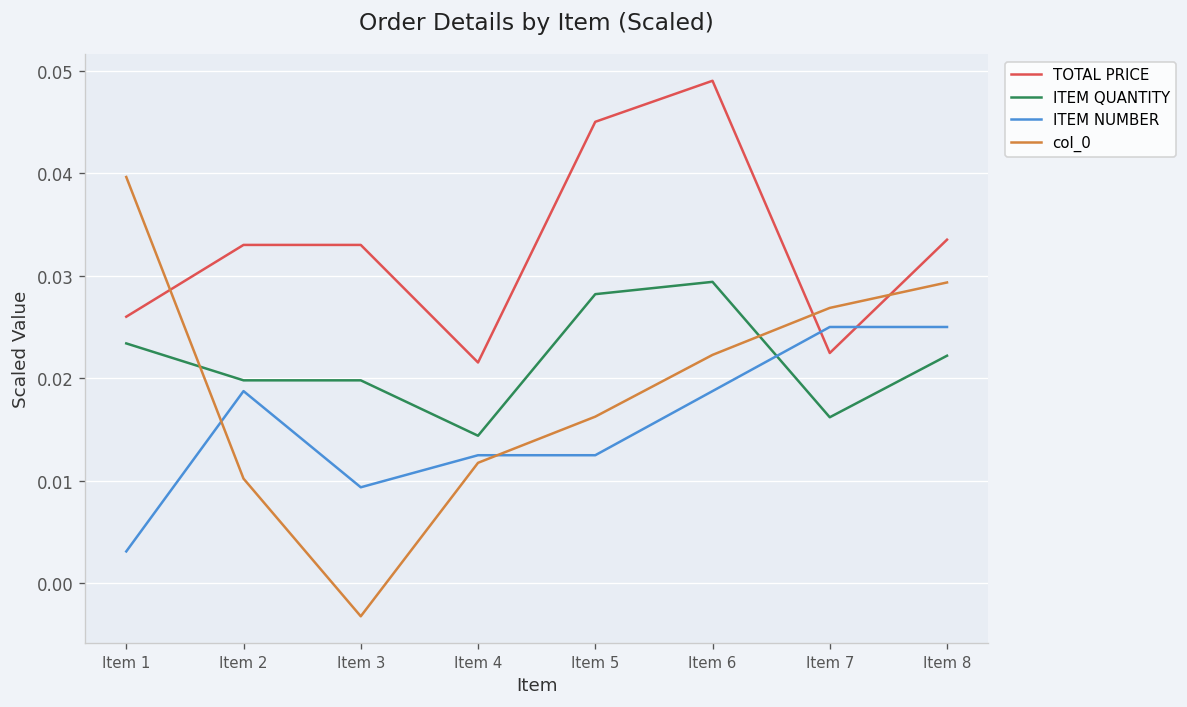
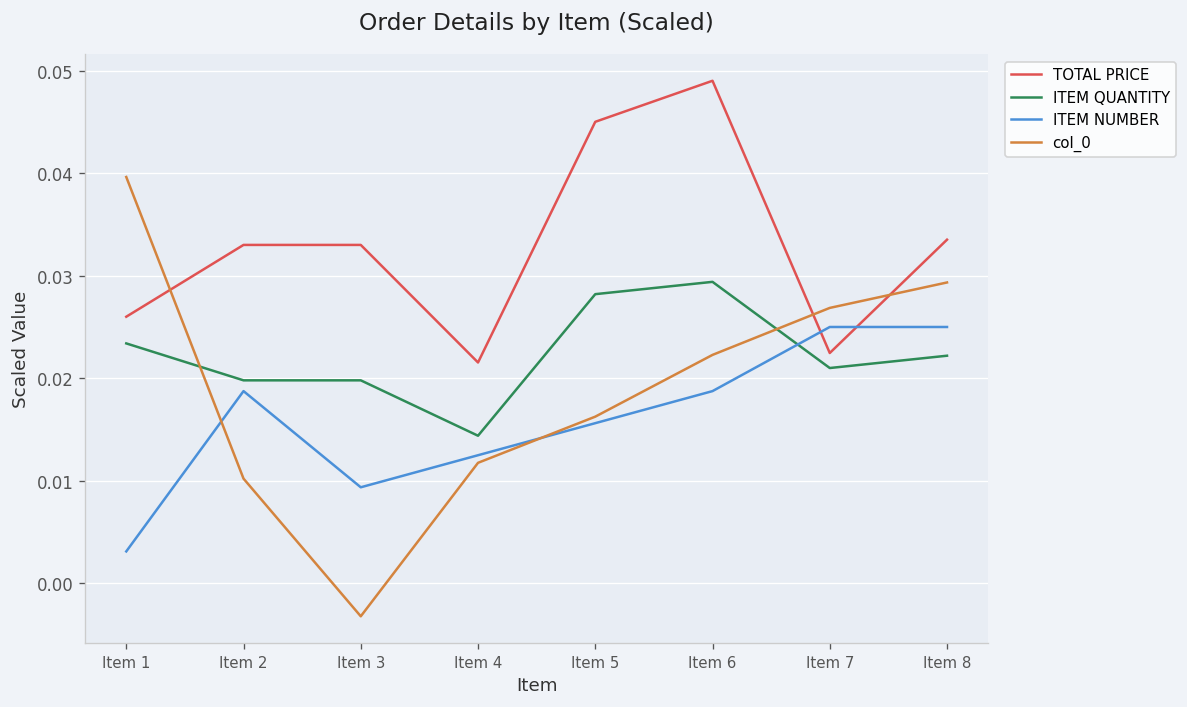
  {
    "ITEM QUANTITY": {
      "Item 1": 0.023,
      "Item 2": 0.020,
      "Item 3": 0.020,
      "Item 4": 0.014,
      "Item 5": 0.028,
      "Item 6": 0.029,
-     "Item 7": 0.016,
+     "Item 7": 0.021,
      "Item 8": 0.022
    },
    "ITEM NUMBER": {
      "Item 1": 0.003,
      "Item 2": 0.019,
      "Item 3": 0.009,
      "Item 4": 0.013,
-     "Item 5": 0.013,
+     "Item 5": 0.016,
      "Item 6": 0.019,
      "Item 7": 0.025,
      "Item 8": 0.025
    }
  }
